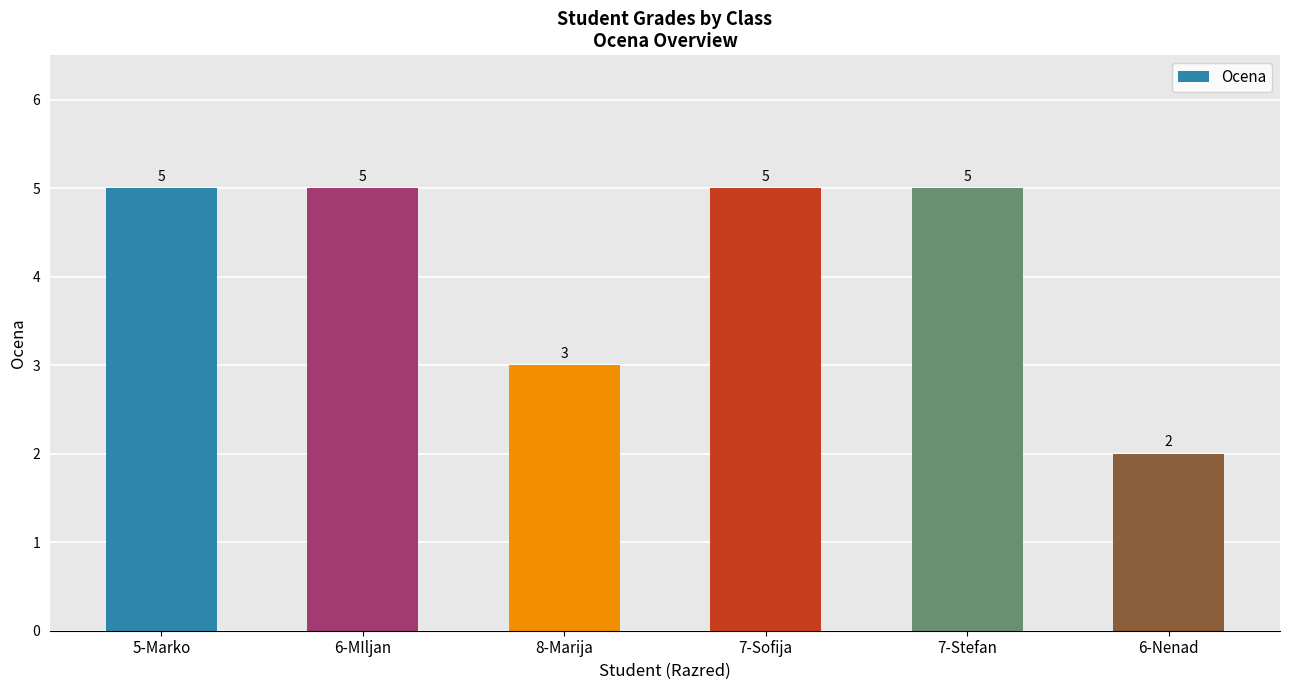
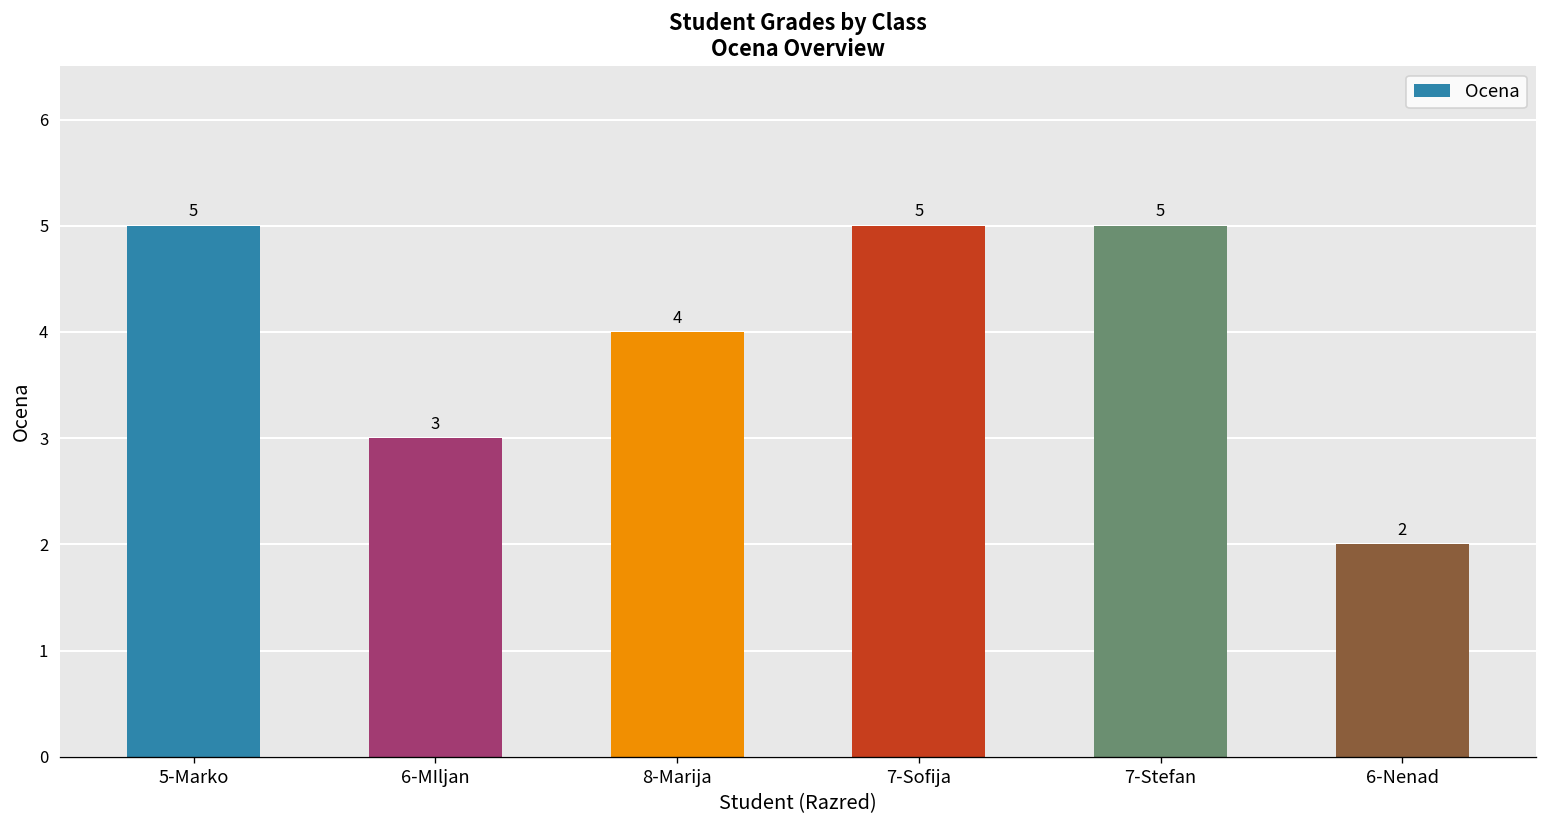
  {
    "5-Marko": 5,
-   "6-MIljan": 5,
-   "8-Marija": 3,
+   "6-MIljan": 3,
+   "8-Marija": 4,
    "7-Sofija": 5,
    "7-Stefan": 5,
    "6-Nenad": 2
  }
